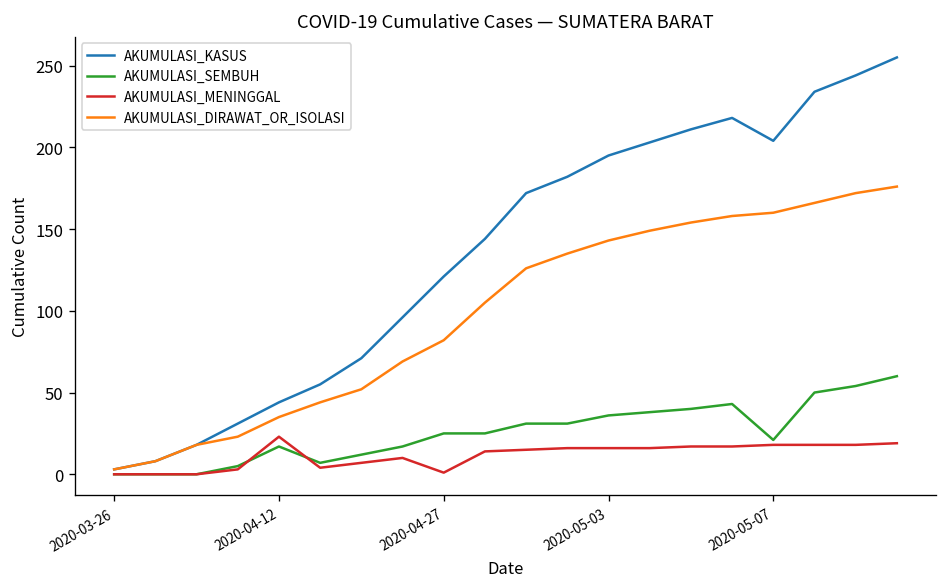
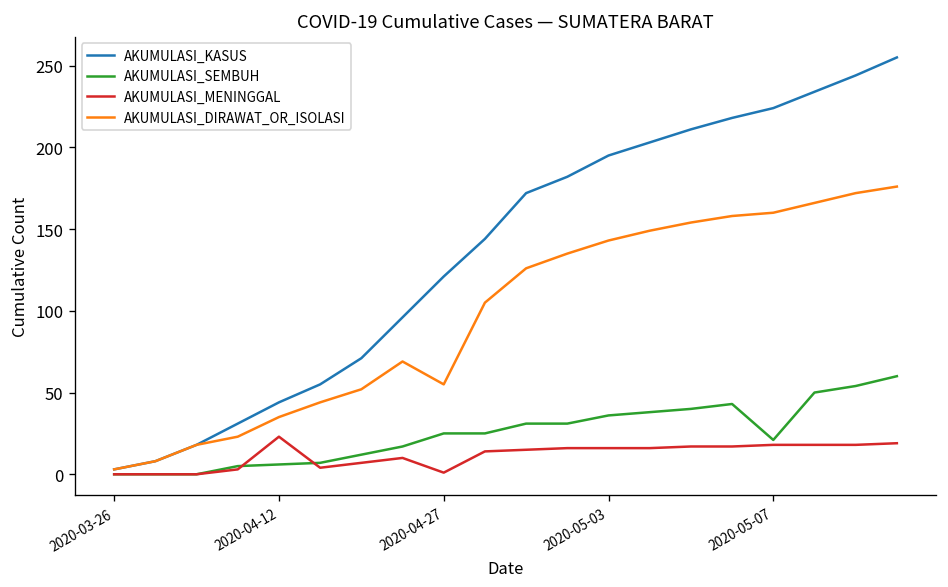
  {
    "AKUMULASI_KASUS": {
      "2020-04-12": 44,
      "2020-04-27": 121,
      "2020-05-03": 195,
-     "2020-05-07": 204
+     "2020-05-07": 224
    },
    "AKUMULASI_SEMBUH": {
-     "2020-04-12": 17,
+     "2020-04-12": 6,
      "2020-04-27": 25,
      "2020-05-03": 36,
      "2020-05-07": 21
    },
    "AKUMULASI_MENINGGAL": {
      "2020-04-12": 23,
      "2020-04-27": 1,
      "2020-05-03": 16,
      "2020-05-07": 18
    },
    "AKUMULASI_DIRAWAT_OR_ISOLASI": {
      "2020-04-12": 35,
-     "2020-04-27": 82,
+     "2020-04-27": 55,
      "2020-05-03": 143,
      "2020-05-07": 160
    }
  }
